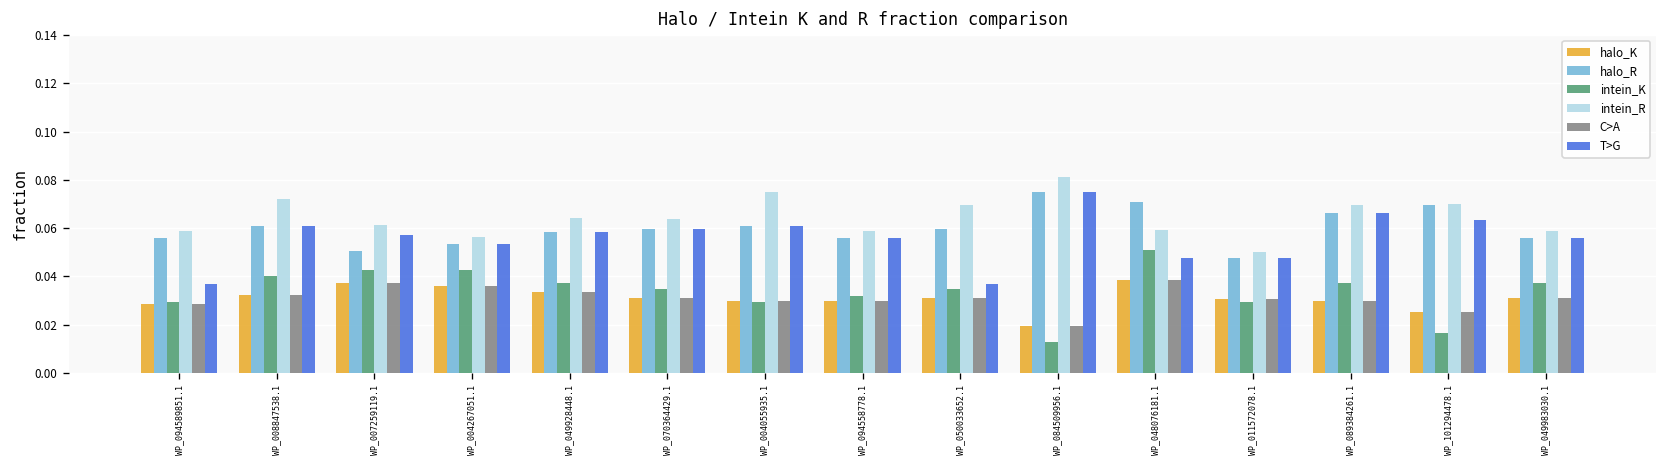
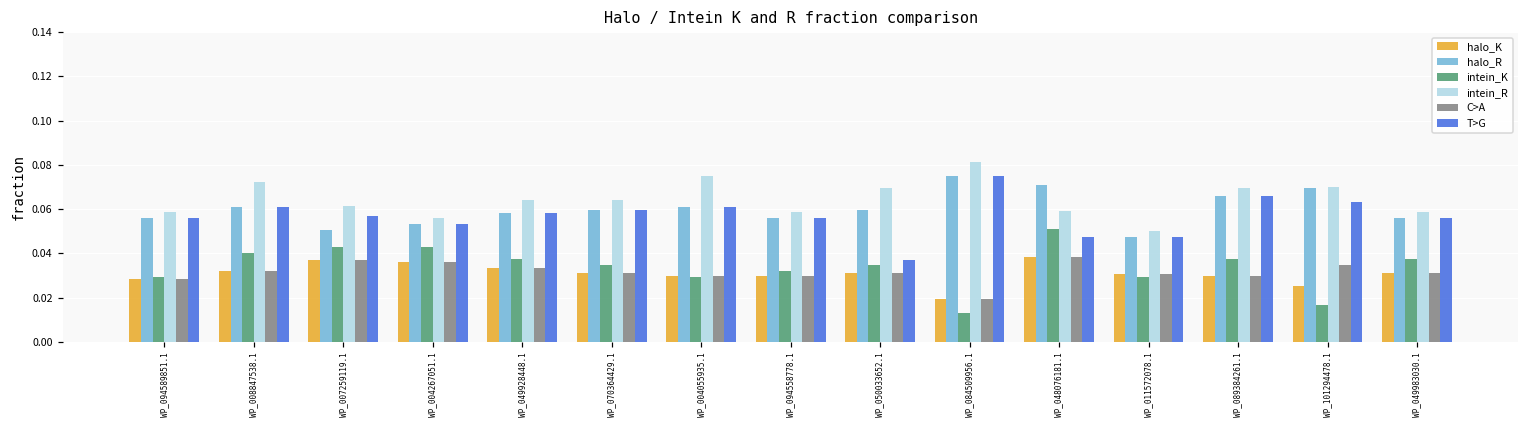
  {
    "halo_K": {
      "WP_094589851.1": 0.029,
      "WP_008847538.1": 0.032,
      "WP_007259119.1": 0.037,
      "WP_004267051.1": 0.036,
      "WP_049928448.1": 0.033,
      "WP_070364429.1": 0.031,
      "WP_004055935.1": 0.030,
      "WP_094558778.1": 0.030,
      "WP_050033652.1": 0.031,
      "WP_084509956.1": 0.019,
      "WP_048076181.1": 0.038,
      "WP_011572078.1": 0.031,
      "WP_089384261.1": 0.030,
      "WP_101294478.1": 0.025,
      "WP_049983030.1": 0.031
    },
    "halo_R": {
      "WP_094589851.1": 0.056,
      "WP_008847538.1": 0.061,
      "WP_007259119.1": 0.050,
      "WP_004267051.1": 0.053,
      "WP_049928448.1": 0.058,
      "WP_070364429.1": 0.060,
      "WP_004055935.1": 0.061,
      "WP_094558778.1": 0.056,
      "WP_050033652.1": 0.060,
      "WP_084509956.1": 0.075,
      "WP_048076181.1": 0.071,
      "WP_011572078.1": 0.047,
      "WP_089384261.1": 0.066,
      "WP_101294478.1": 0.069,
      "WP_049983030.1": 0.056
    },
    "intein_K": {
      "WP_094589851.1": 0.029,
      "WP_008847538.1": 0.040,
      "WP_007259119.1": 0.043,
      "WP_004267051.1": 0.043,
      "WP_049928448.1": 0.037,
      "WP_070364429.1": 0.035,
      "WP_004055935.1": 0.029,
      "WP_094558778.1": 0.032,
      "WP_050033652.1": 0.035,
      "WP_084509956.1": 0.013,
      "WP_048076181.1": 0.051,
      "WP_011572078.1": 0.030,
      "WP_089384261.1": 0.037,
      "WP_101294478.1": 0.017,
      "WP_049983030.1": 0.037
    },
    "intein_R": {
      "WP_094589851.1": 0.059,
      "WP_008847538.1": 0.072,
      "WP_007259119.1": 0.061,
      "WP_004267051.1": 0.056,
      "WP_049928448.1": 0.064,
      "WP_070364429.1": 0.064,
      "WP_004055935.1": 0.075,
      "WP_094558778.1": 0.059,
      "WP_050033652.1": 0.070,
      "WP_084509956.1": 0.081,
      "WP_048076181.1": 0.059,
      "WP_011572078.1": 0.050,
      "WP_089384261.1": 0.070,
      "WP_101294478.1": 0.070,
      "WP_049983030.1": 0.059
    },
    "C>A": {
      "WP_094589851.1": 0.029,
      "WP_008847538.1": 0.032,
      "WP_007259119.1": 0.037,
      "WP_004267051.1": 0.036,
      "WP_049928448.1": 0.033,
      "WP_070364429.1": 0.031,
      "WP_004055935.1": 0.030,
      "WP_094558778.1": 0.030,
      "WP_050033652.1": 0.031,
      "WP_084509956.1": 0.019,
      "WP_048076181.1": 0.038,
      "WP_011572078.1": 0.031,
      "WP_089384261.1": 0.030,
-     "WP_101294478.1": 0.025,
+     "WP_101294478.1": 0.035,
      "WP_049983030.1": 0.031
    },
    "T>G": {
-     "WP_094589851.1": 0.037,
+     "WP_094589851.1": 0.056,
      "WP_008847538.1": 0.061,
      "WP_007259119.1": 0.057,
      "WP_004267051.1": 0.053,
      "WP_049928448.1": 0.058,
      "WP_070364429.1": 0.060,
      "WP_004055935.1": 0.061,
      "WP_094558778.1": 0.056,
      "WP_050033652.1": 0.037,
      "WP_084509956.1": 0.075,
      "WP_048076181.1": 0.048,
      "WP_011572078.1": 0.047,
      "WP_089384261.1": 0.066,
      "WP_101294478.1": 0.063,
      "WP_049983030.1": 0.056
    }
  }
